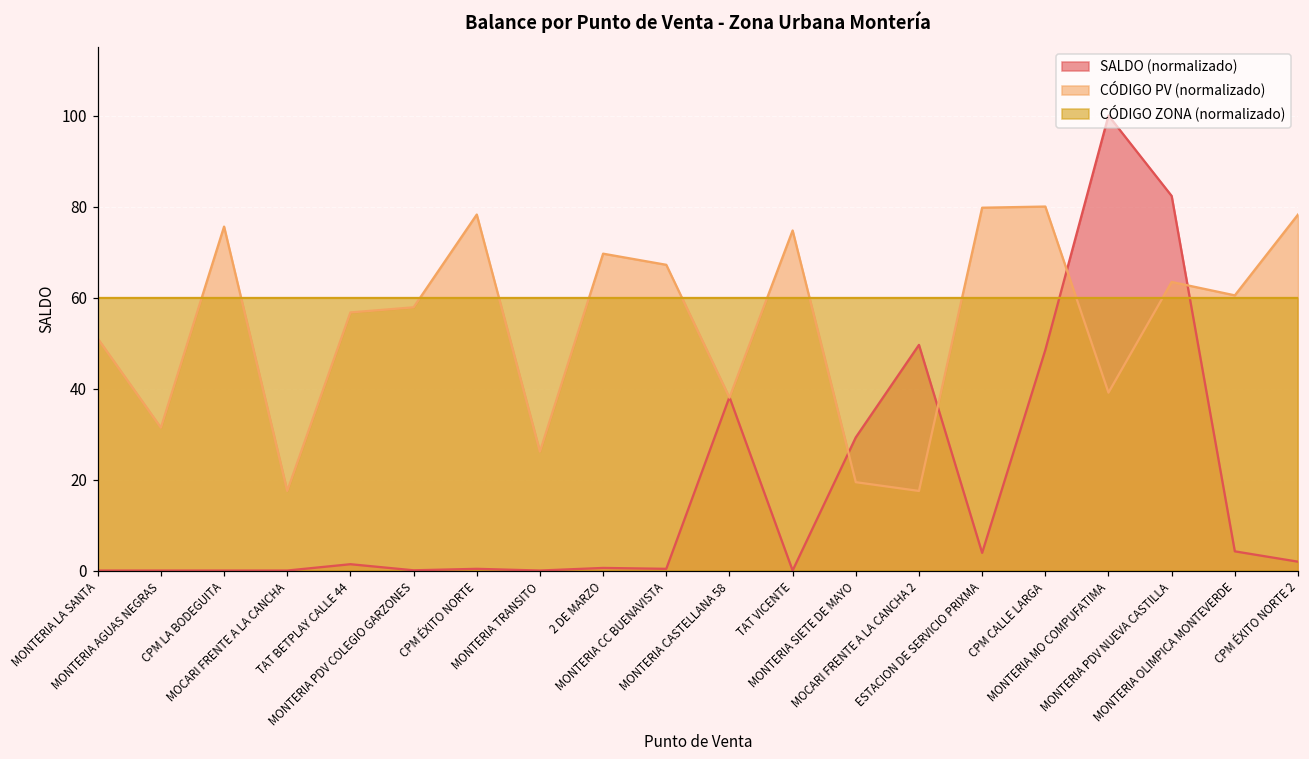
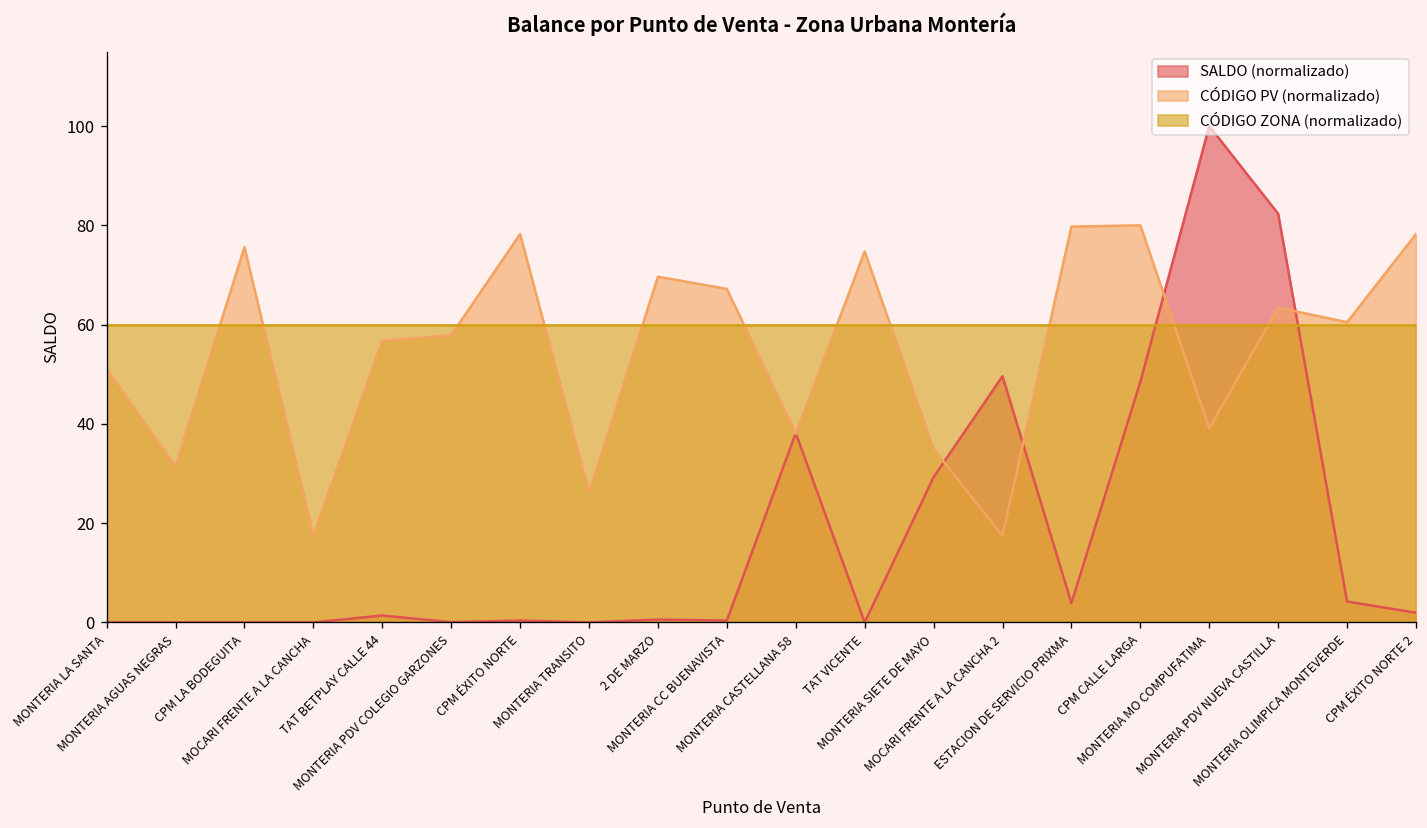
  {
    "SALDO (normalizado)": {
      "MONTERIA LA SANTA": 0,
      "MONTERIA AGUAS NEGRAS": 0,
      "CPM LA BODEGUITA": 0,
      "MOCARI FRENTE A LA CANCHA": 0,
      "TAT BETPLAY CALLE 44": 1,
      "MONTERIA PDV COLEGIO GARZONES": 0,
      "CPM ÉXITO NORTE": 0,
      "MONTERIA TRANSITO": 0,
      "2 DE MARZO": 1,
      "MONTERIA CC BUENAVISTA": 0,
      "TAT VICENTE": 0,
      "MONTERIA SIETE DE MAYO": 29,
      "MOCARI FRENTE A LA CANCHA 2": 50,
      "ESTACION DE SERVICIO PRIXMA": 4,
      "CPM CALLE LARGA": 48,
      "MONTERIA PDV NUEVA CASTILLA": 82,
      "MONTERIA OLIMPICA MONTEVERDE": 4,
      "CPM ÉXITO NORTE 2": 2
    },
    "CÓDIGO PV (normalizado)": {
      "MONTERIA LA SANTA": 51,
      "MONTERIA AGUAS NEGRAS": 31,
      "CPM LA BODEGUITA": 76,
      "MOCARI FRENTE A LA CANCHA": 17,
      "TAT BETPLAY CALLE 44": 57,
      "MONTERIA PDV COLEGIO GARZONES": 58,
      "CPM ÉXITO NORTE": 78,
      "MONTERIA TRANSITO": 26,
      "2 DE MARZO": 70,
      "MONTERIA CC BUENAVISTA": 67,
      "TAT VICENTE": 75,
-     "MONTERIA SIETE DE MAYO": 19,
+     "MONTERIA SIETE DE MAYO": 35,
      "MOCARI FRENTE A LA CANCHA 2": 17,
      "ESTACION DE SERVICIO PRIXMA": 80,
      "CPM CALLE LARGA": 80,
      "MONTERIA MO COMPUFATIMA": 39,
      "MONTERIA PDV NUEVA CASTILLA": 63,
      "CPM ÉXITO NORTE 2": 78
    },
    "CÓDIGO ZONA (normalizado)": {
      "MONTERIA LA SANTA": 60,
      "MONTERIA AGUAS NEGRAS": 60,
      "CPM LA BODEGUITA": 60,
      "MOCARI FRENTE A LA CANCHA": 60,
      "TAT BETPLAY CALLE 44": 60,
      "MONTERIA PDV COLEGIO GARZONES": 60,
      "CPM ÉXITO NORTE": 60,
      "MONTERIA TRANSITO": 60,
      "2 DE MARZO": 60,
      "MONTERIA CC BUENAVISTA": 60,
      "MONTERIA CASTELLANA 58": 60,
      "TAT VICENTE": 60,
      "MONTERIA SIETE DE MAYO": 60,
      "MOCARI FRENTE A LA CANCHA 2": 60,
      "ESTACION DE SERVICIO PRIXMA": 60,
      "CPM CALLE LARGA": 60,
      "MONTERIA MO COMPUFATIMA": 60,
      "MONTERIA PDV NUEVA CASTILLA": 60,
      "CPM ÉXITO NORTE 2": 60
    }
  }
